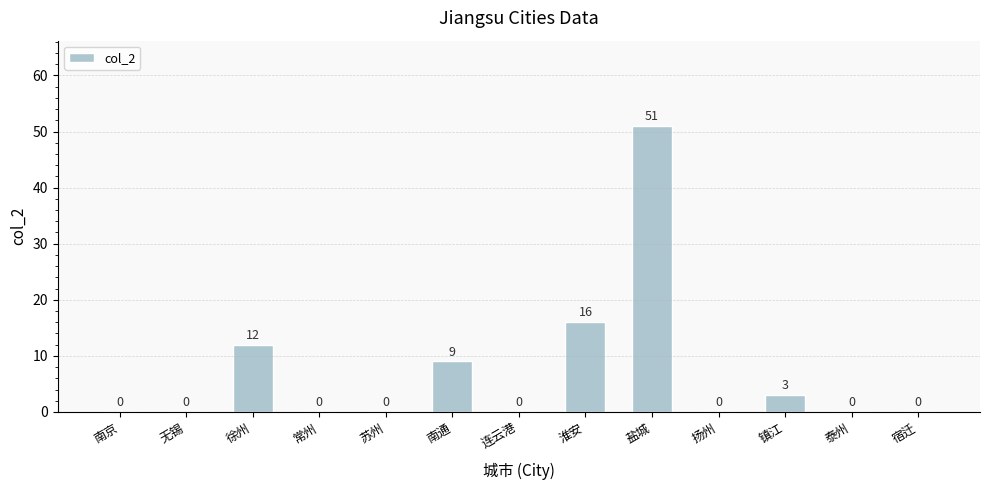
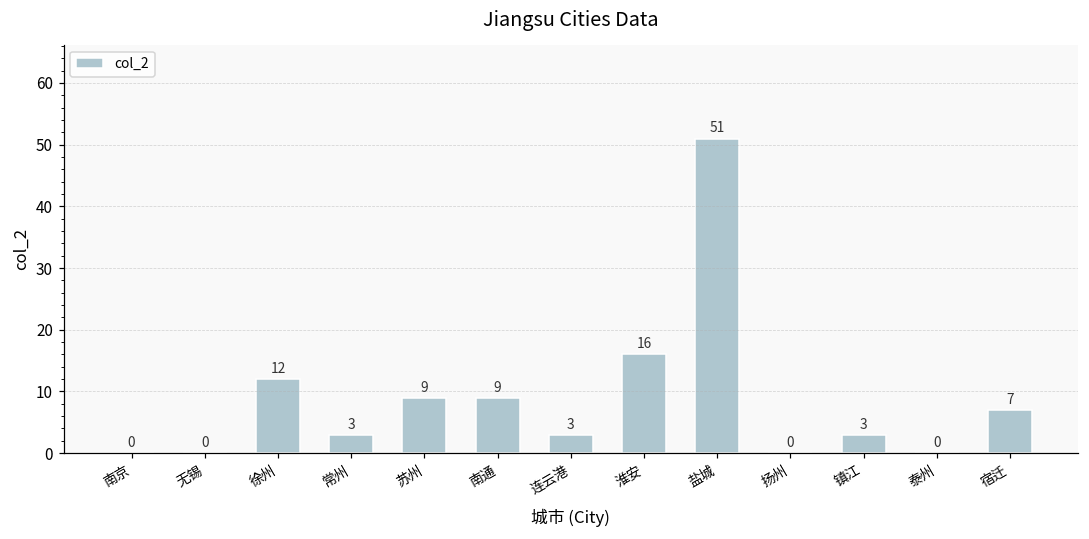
  {
    "南京": 0,
    "无锡": 0,
    "徐州": 12,
-   "常州": 0,
-   "苏州": 0,
+   "常州": 3,
+   "苏州": 9,
    "南通": 9,
-   "连云港": 0,
+   "连云港": 3,
    "淮安": 16,
    "盐城": 51,
    "扬州": 0,
    "镇江": 3,
    "泰州": 0,
-   "宿迁": 0
+   "宿迁": 7
  }
